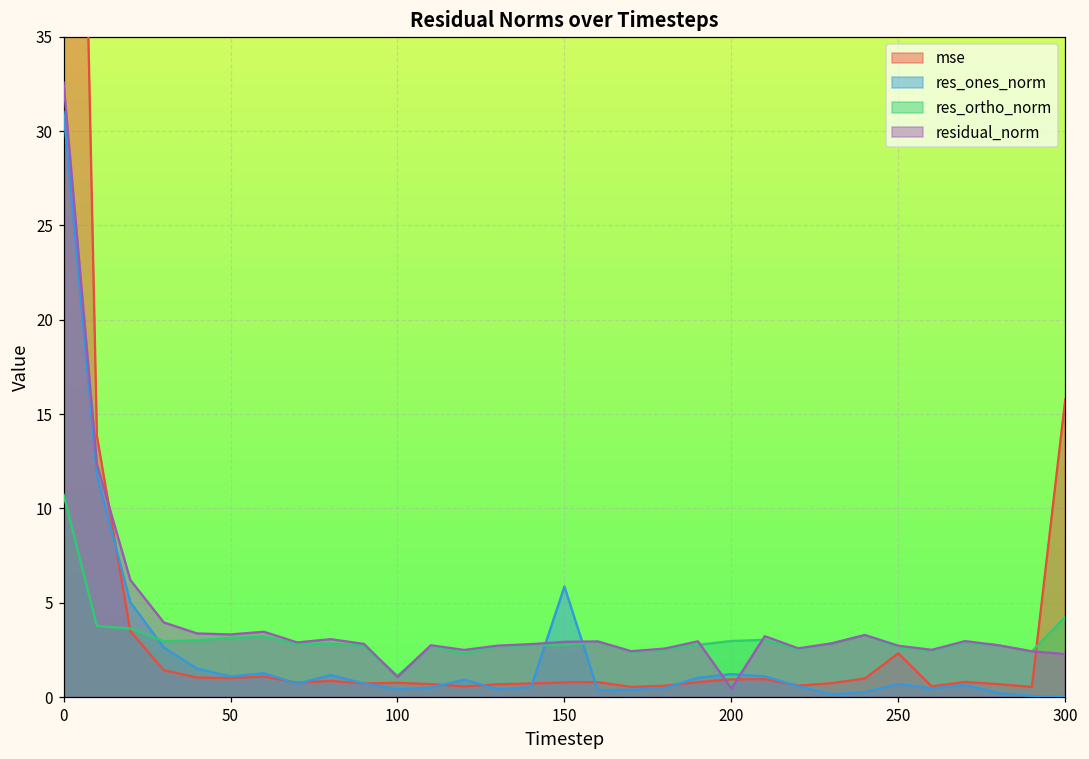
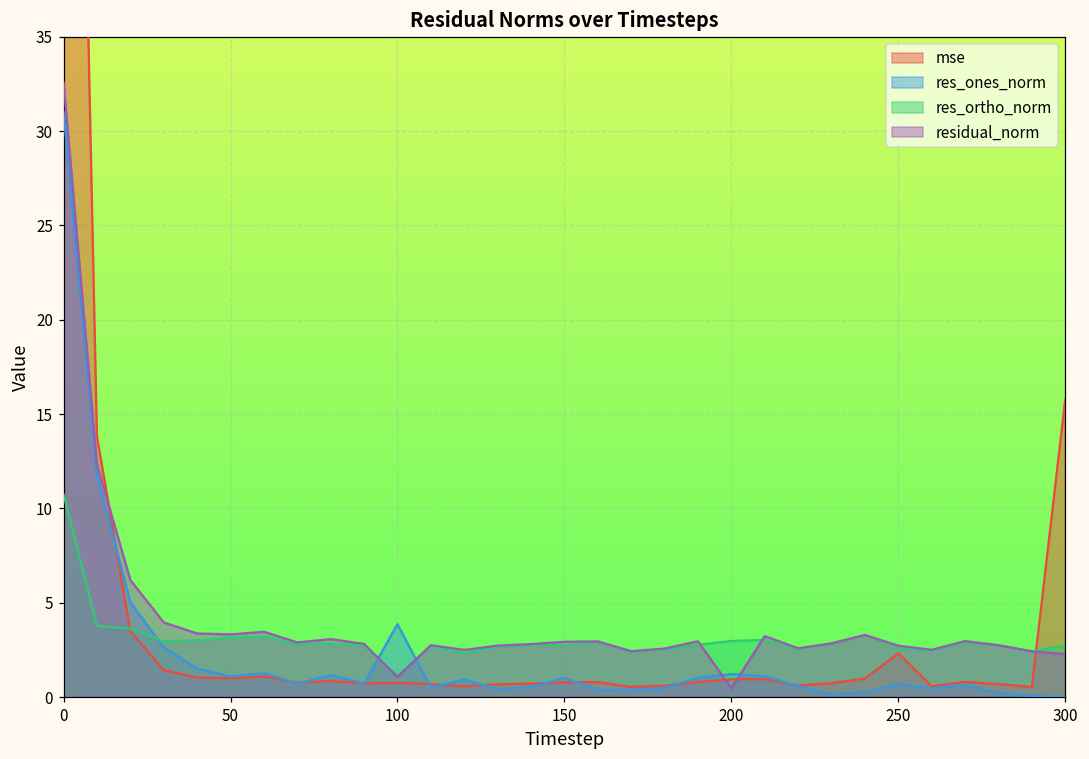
  {
    "mse": {
      "100": 0.8,
      "150": 0.8,
      "200": 0.9,
      "250": 2.3,
      "300": 15.8
    },
    "res_ones_norm": {
      "0": 31.0,
-     "100": 0.4,
-     "150": 5.9,
+     "100": 3.9,
+     "150": 1.0,
      "200": 1.2,
      "250": 0.7,
      "300": 0.0
    },
    "res_ortho_norm": {
      "0": 10.7,
      "50": 3.1,
      "150": 2.7,
      "200": 3.0,
-     "300": 4.2
+     "300": 2.7
    },
    "residual_norm": {
      "0": 32.6,
      "50": 3.3,
      "150": 2.9,
      "200": 0.5,
      "300": 2.3
    }
  }
